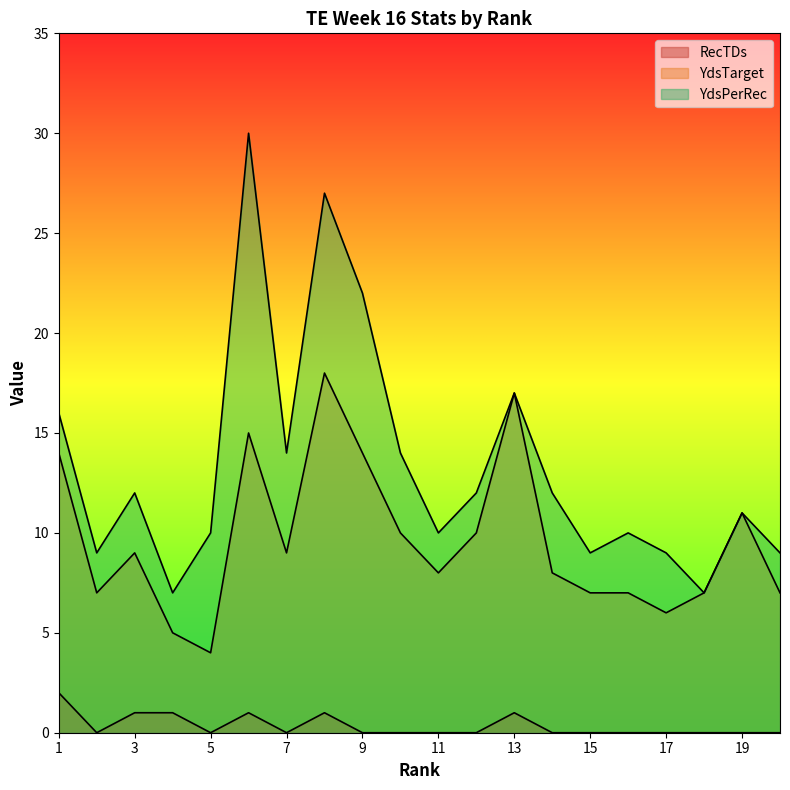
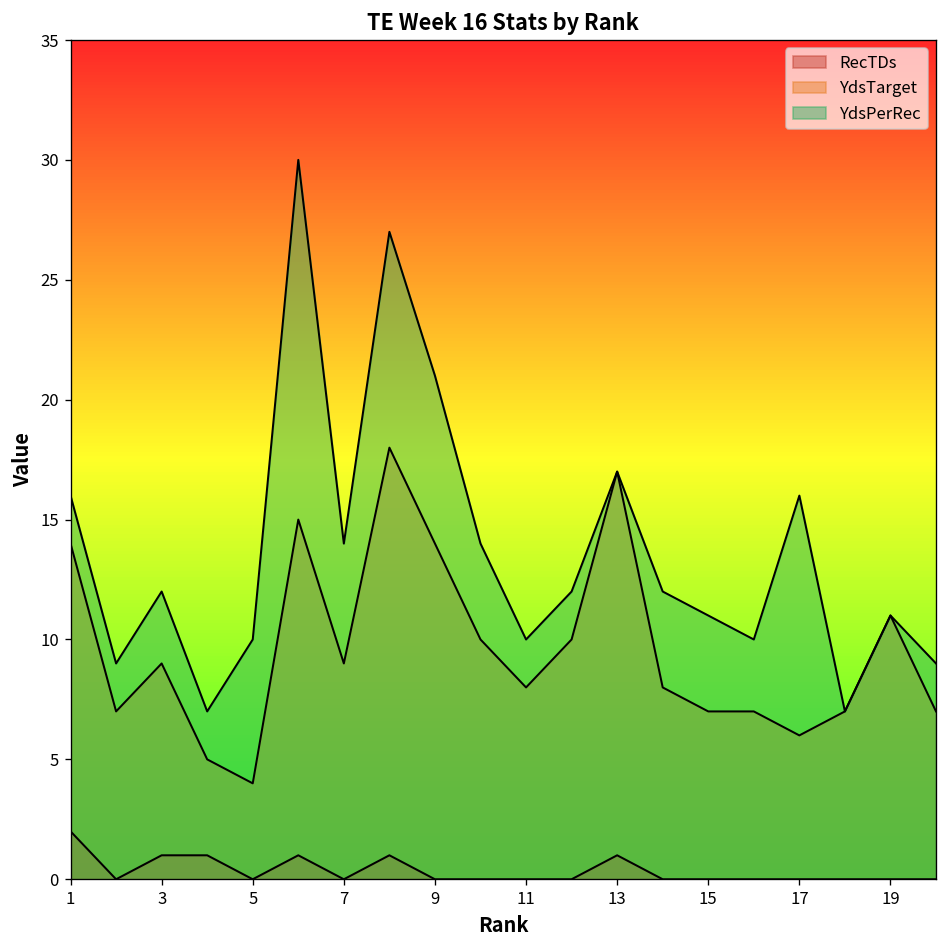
  {
    "YdsPerRec": {
      "1": 16,
      "3": 12,
      "5": 10,
      "7": 14,
-     "9": 22,
+     "9": 21,
      "11": 10,
-     "15": 9,
-     "17": 9
+     "15": 11,
+     "17": 16
    }
  }
